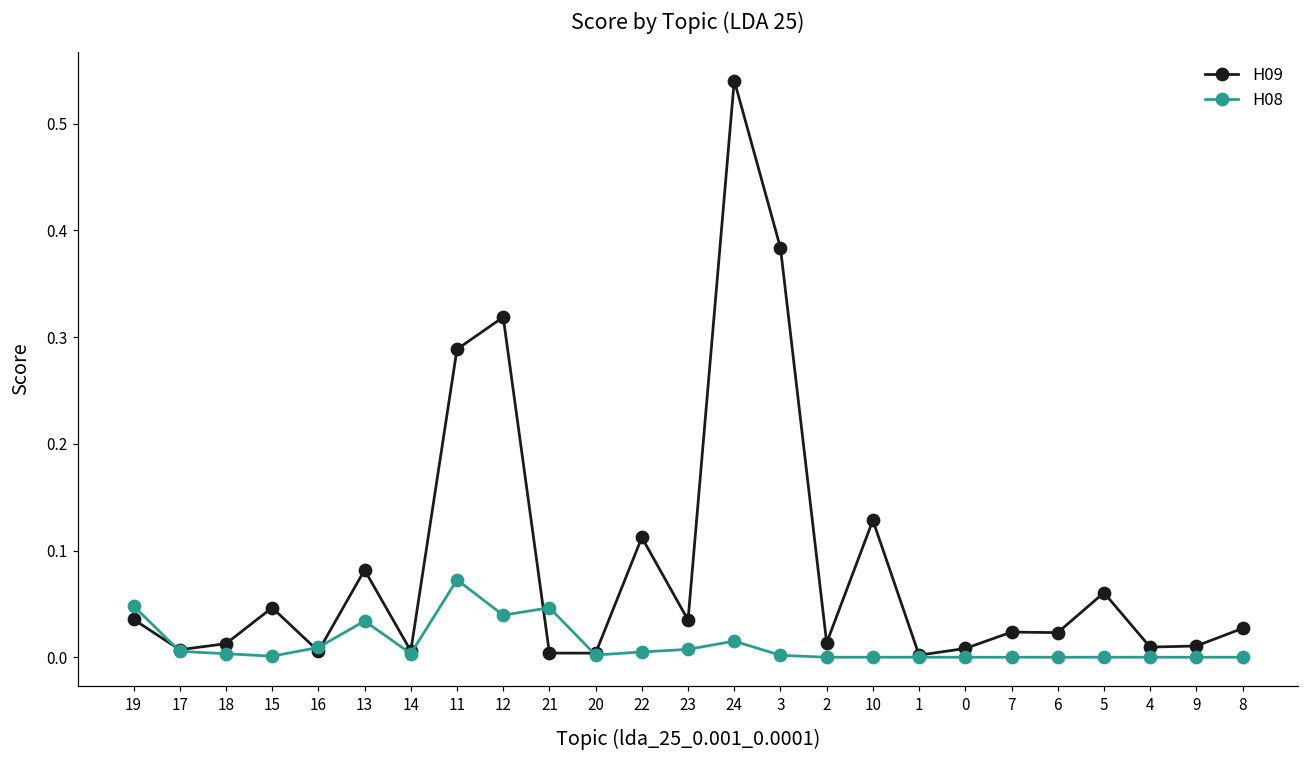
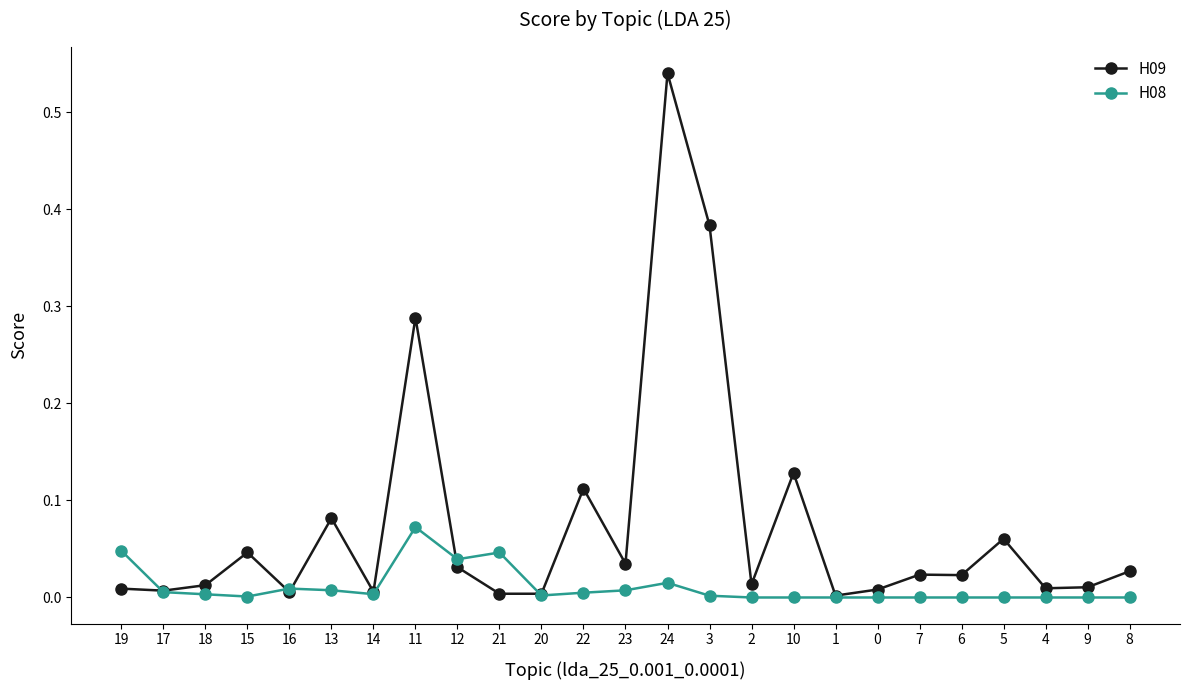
  {
    "H09": {
-     "19": 0.04,
+     "19": 0.01,
      "18": 0.01,
      "15": 0.05,
      "16": 0.01,
      "13": 0.08,
      "11": 0.29,
-     "12": 0.32,
+     "12": 0.03,
      "21": 0.00,
      "22": 0.11,
      "23": 0.03,
      "24": 0.54,
      "3": 0.38,
      "2": 0.01,
      "10": 0.13,
      "0": 0.01,
      "7": 0.02,
      "6": 0.02,
      "5": 0.06,
      "4": 0.01,
      "9": 0.01,
      "8": 0.03
    },
    "H08": {
      "19": 0.05,
      "18": 0.00,
      "15": 0.00,
      "16": 0.01,
-     "13": 0.03,
+     "13": 0.01,
      "11": 0.07,
      "12": 0.04,
      "21": 0.05,
      "22": 0.00,
      "23": 0.01,
      "24": 0.02,
      "3": 0.00,
      "2": 0.00,
      "10": 0.00,
      "0": 0.00,
      "7": 0.00,
      "6": 0.00,
      "5": 0.00,
      "4": 0.00,
      "9": 0.00,
      "8": 0.00
    }
  }
